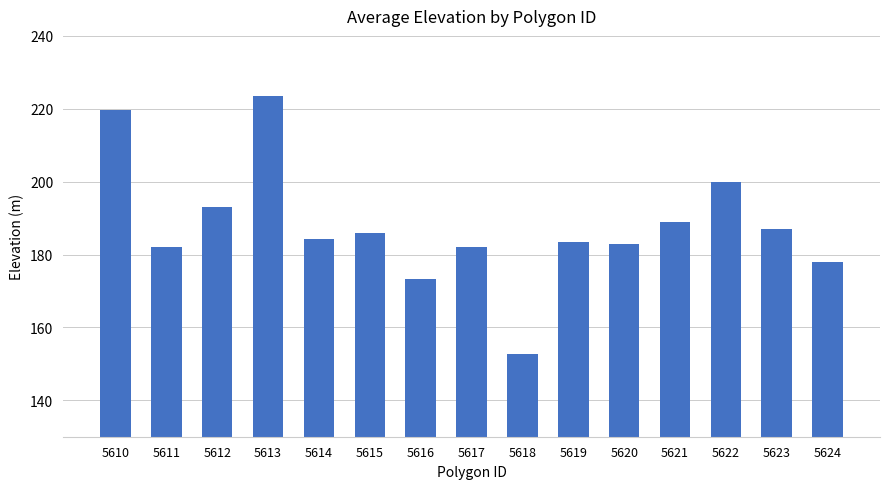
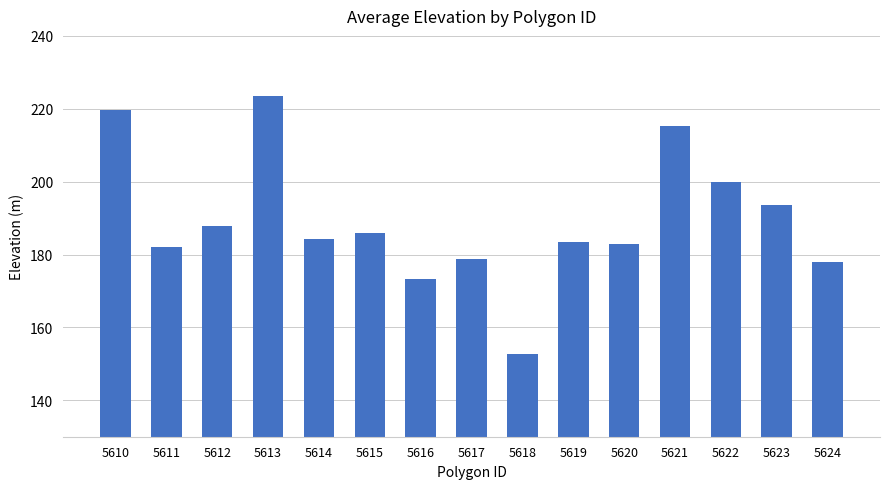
  {
    "5610": 220,
    "5611": 182,
-   "5612": 193,
+   "5612": 188,
    "5613": 224,
    "5614": 184,
    "5615": 186,
    "5616": 173,
-   "5617": 182,
+   "5617": 179,
    "5618": 153,
    "5619": 183,
    "5620": 183,
-   "5621": 189,
+   "5621": 215,
    "5622": 200,
-   "5623": 187,
+   "5623": 194,
    "5624": 178
  }
